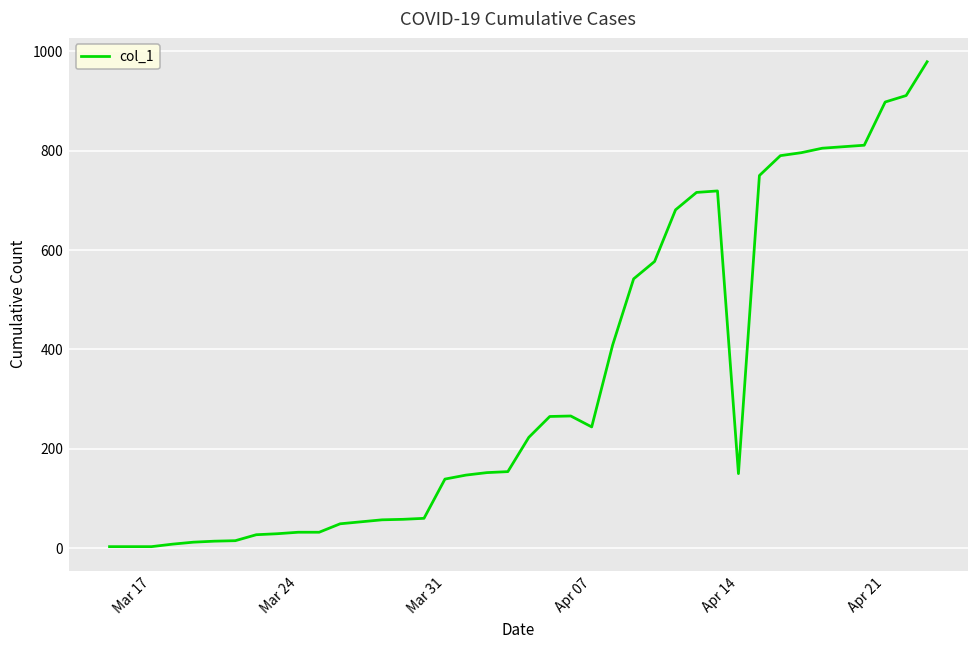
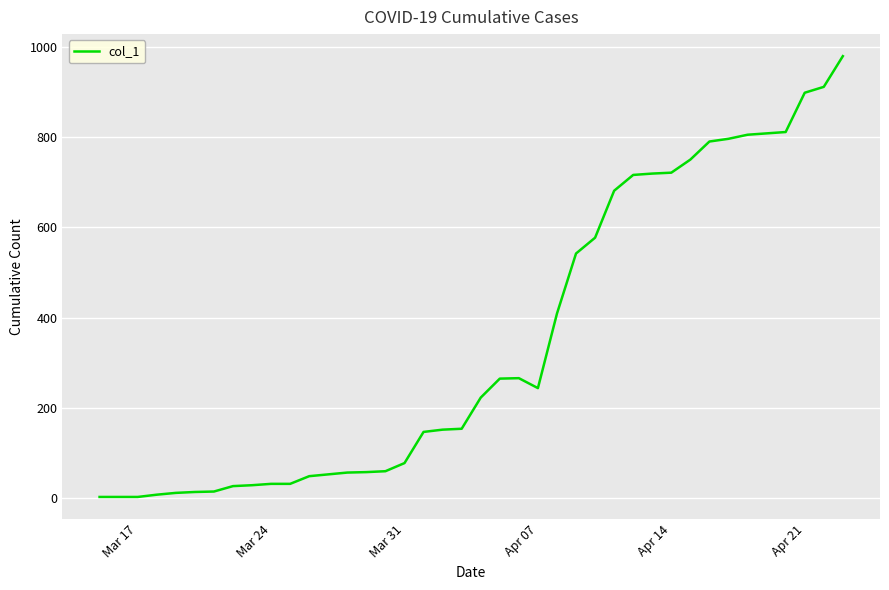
  {
    "Mar 17": 0,
    "Mar 24": 30,
-   "Mar 31": 140,
+   "Mar 31": 80,
    "Apr 07": 240,
-   "Apr 14": 150,
+   "Apr 14": 720,
    "Apr 21": 900
  }
